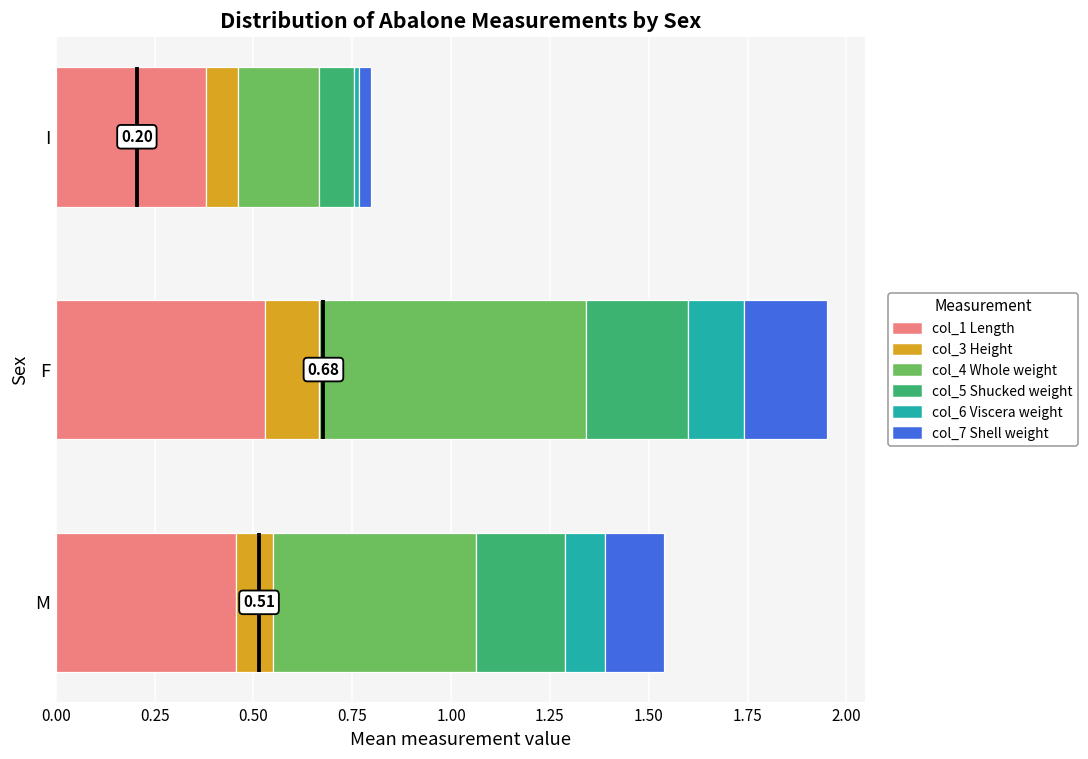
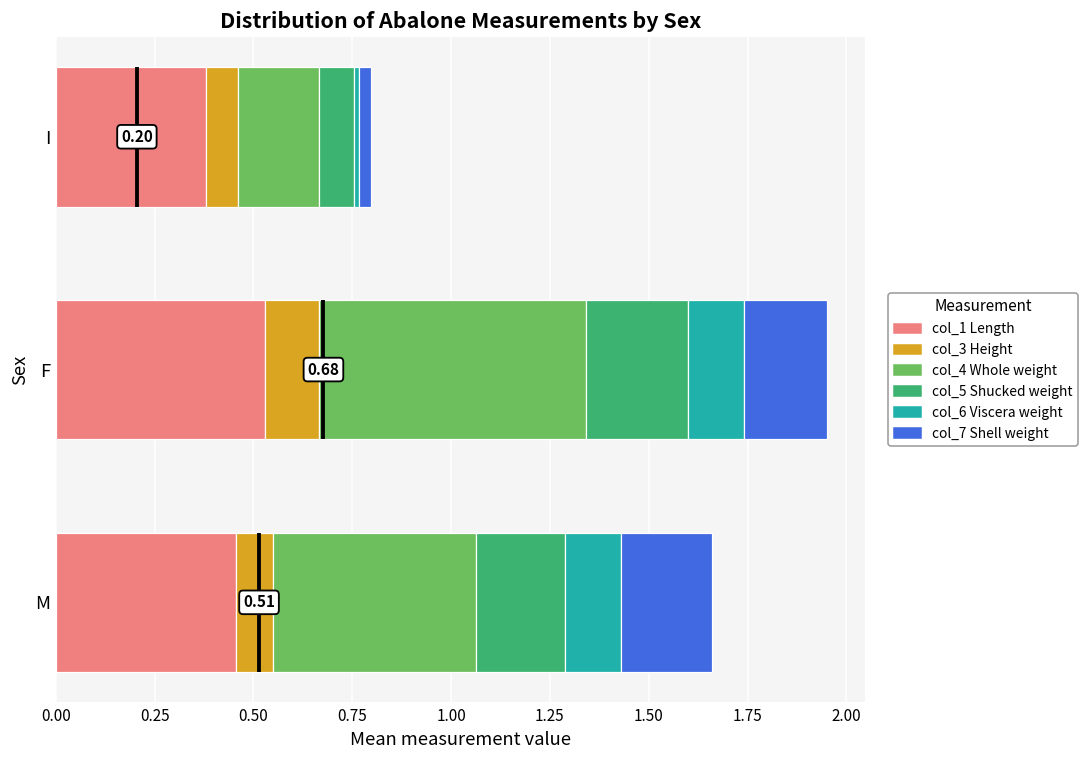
  {
    "col_1 Length": {
      "F": 0.53,
      "M": 0.46
    },
    "col_3 Height": {
      "I": 0.08
    },
    "col_6 Viscera weight": {
      "I": 0.01,
      "F": 0.14,
-     "M": 0.10
+     "M": 0.14
    },
    "col_7 Shell weight": {
      "I": 0.03,
      "F": 0.21,
-     "M": 0.15
+     "M": 0.23
    }
  }
